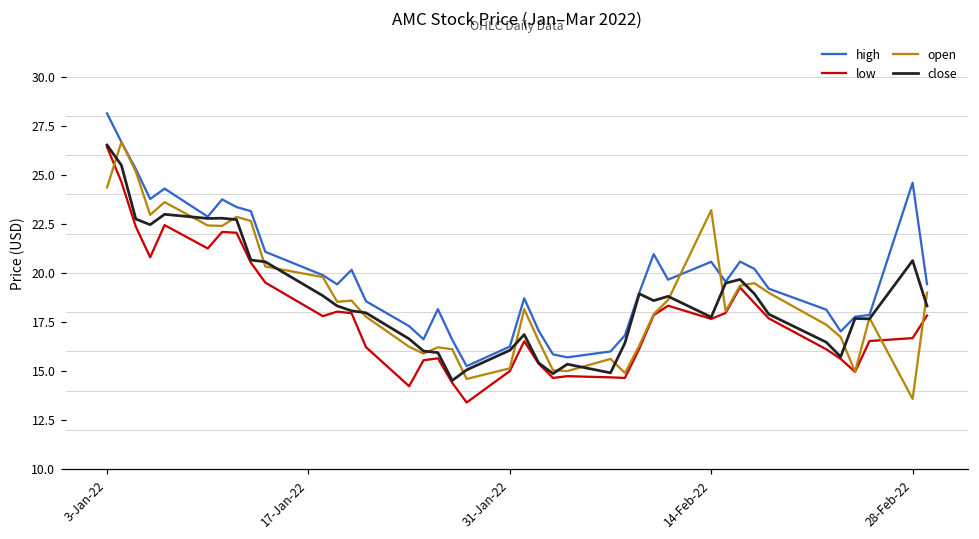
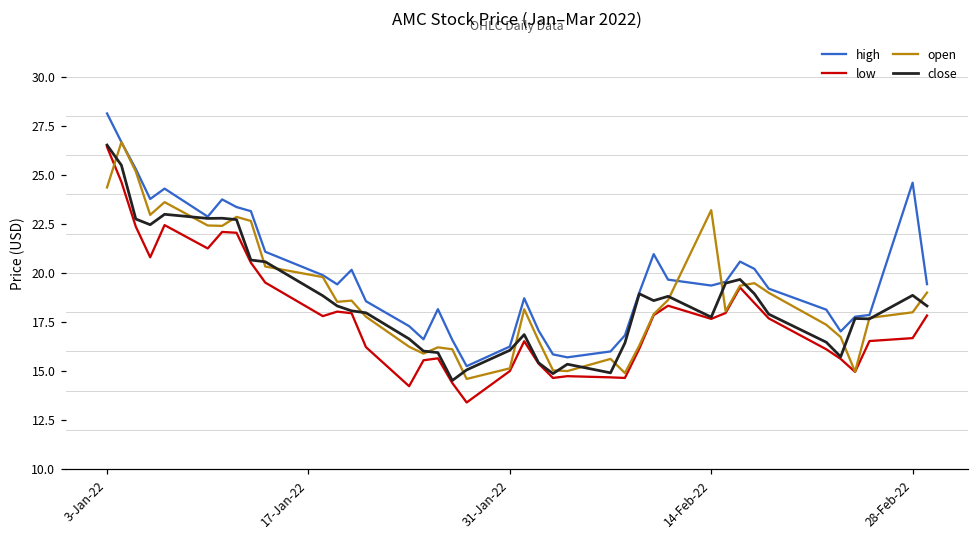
  {
    "high": {
      "3-Jan-22": 28.1,
      "31-Jan-22": 16.3,
-     "14-Feb-22": 20.6,
+     "14-Feb-22": 19.4,
      "28-Feb-22": 24.6
    },
    "low": {
      "28-Feb-22": 16.7
    },
    "open": {
      "3-Jan-22": 24.4,
      "14-Feb-22": 23.2,
-     "28-Feb-22": 13.6
+     "28-Feb-22": 18.0
    },
    "close": {
      "31-Jan-22": 16.1,
-     "28-Feb-22": 20.6
+     "28-Feb-22": 18.9
    }
  }
